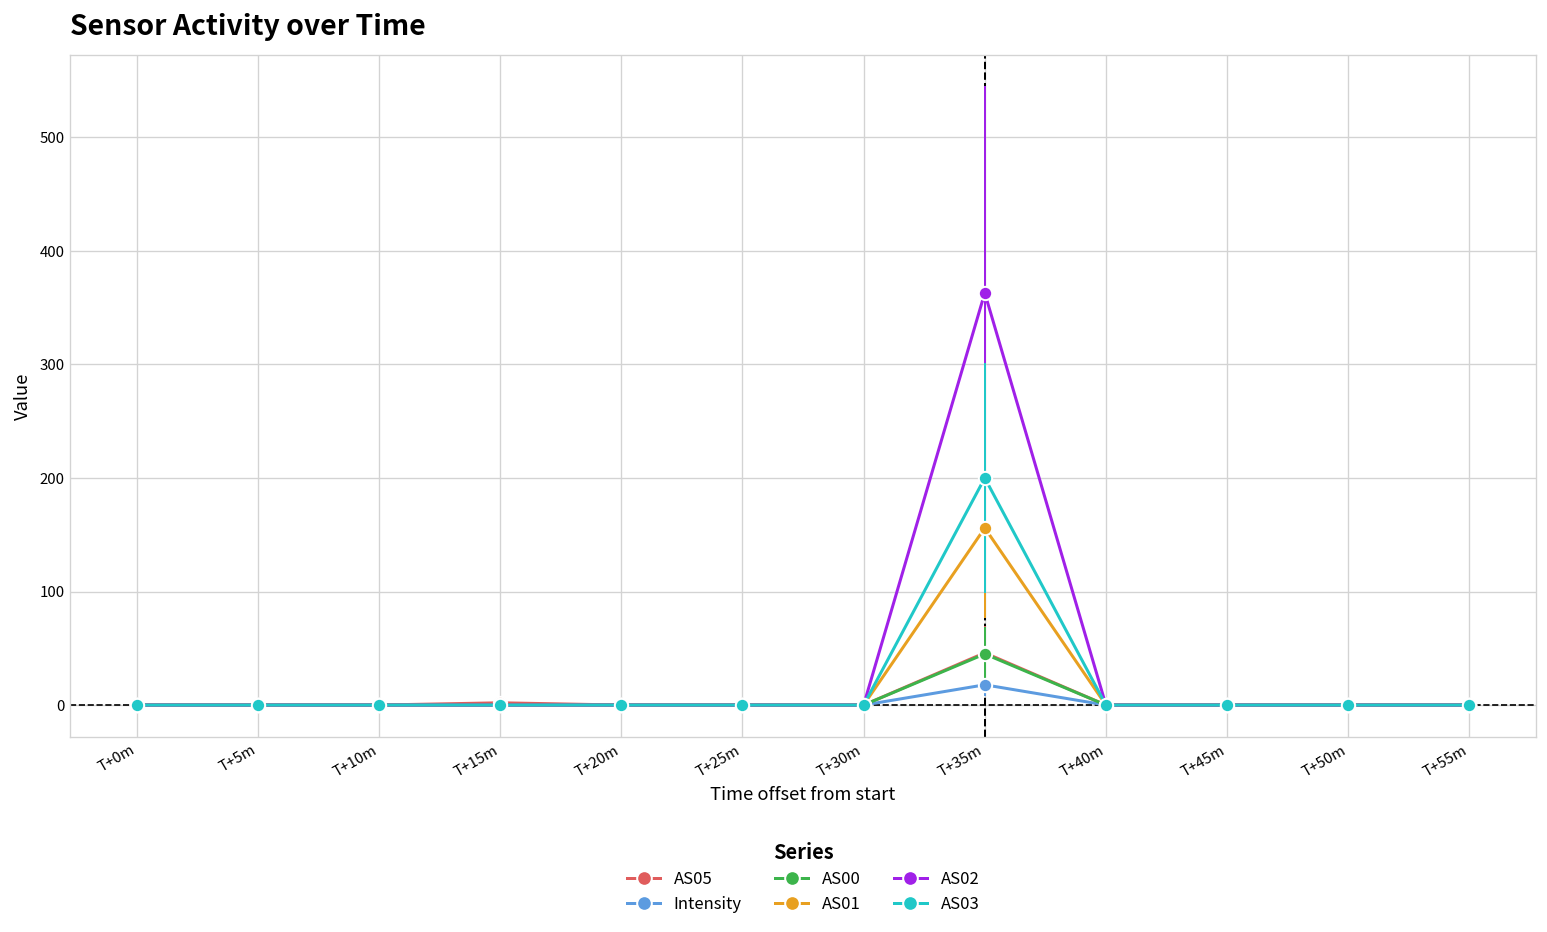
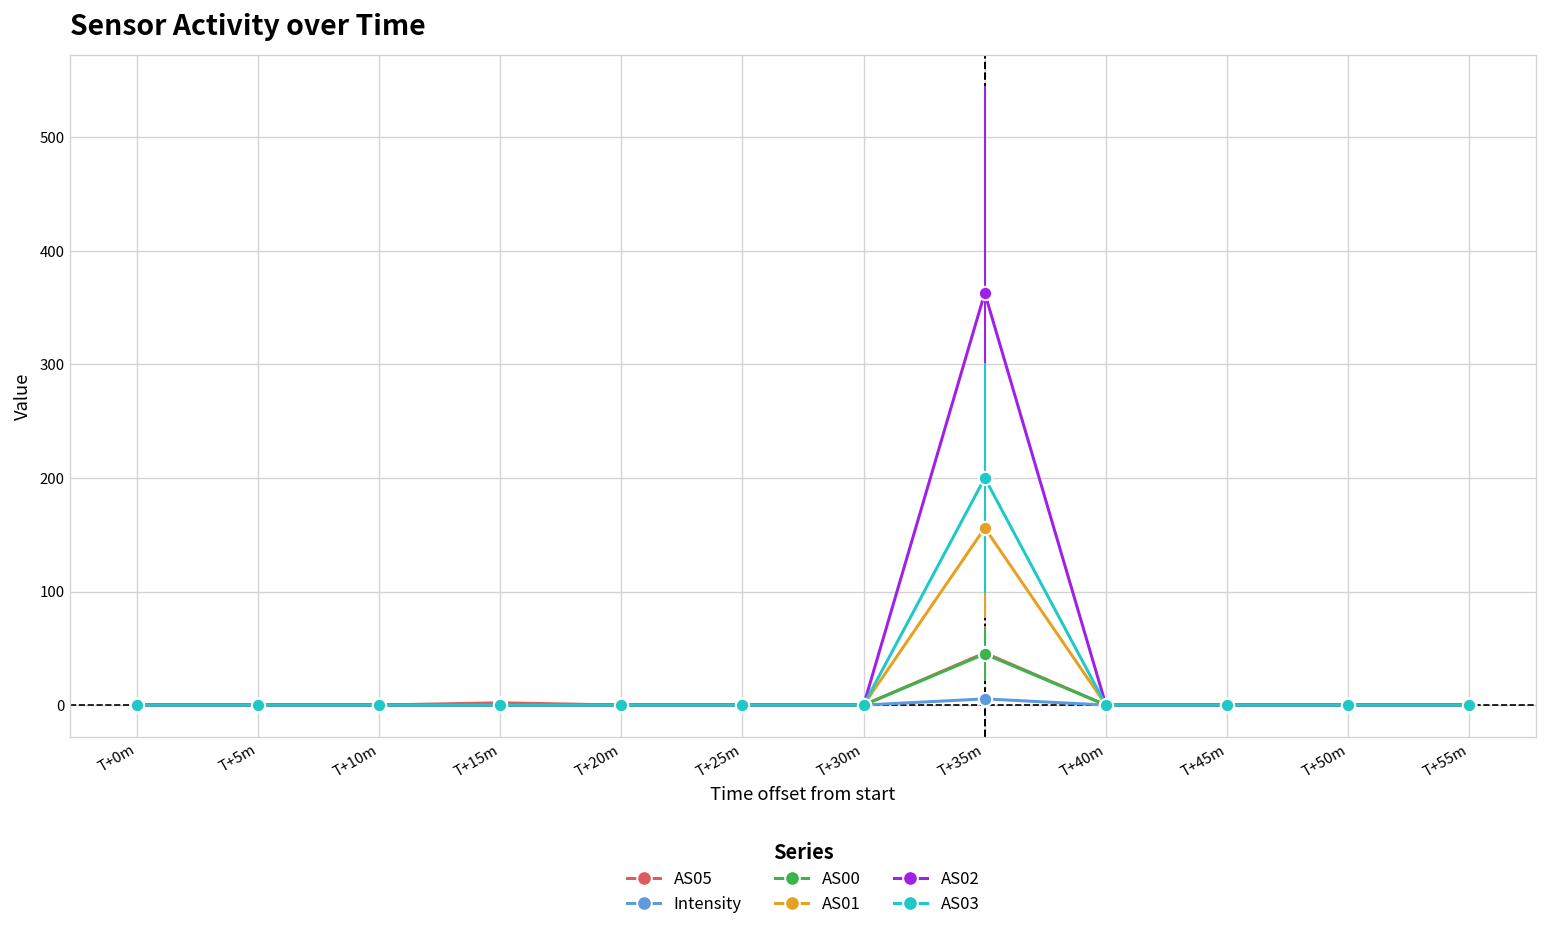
  {
    "Intensity": {
-     "T+35m": 20
+     "T+35m": 10
    },
    "AS01": {
      "T+35m": 160
    },
    "AS02": {
      "T+35m": 360
    },
    "AS03": {
      "T+35m": 200
    }
  }
